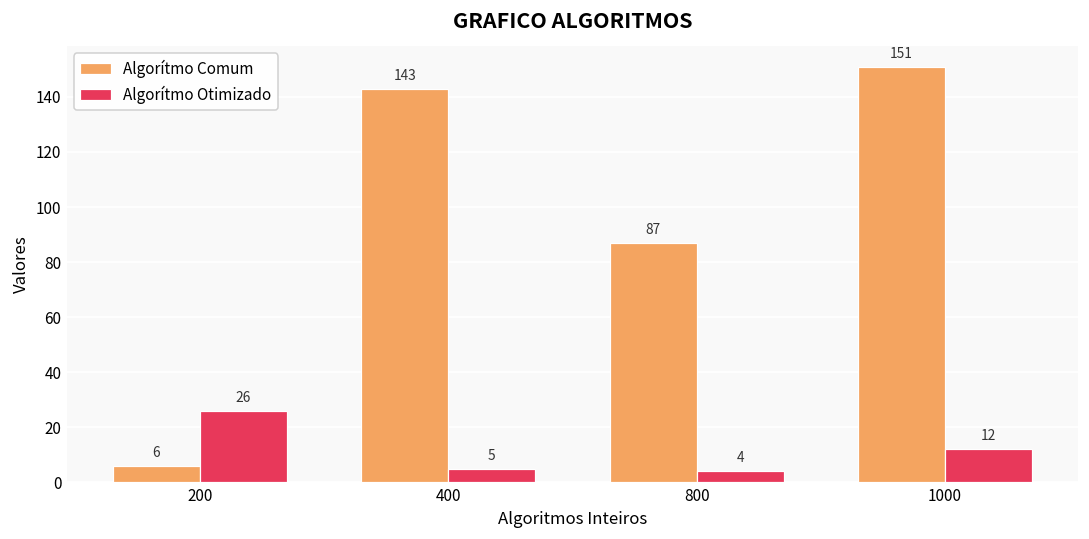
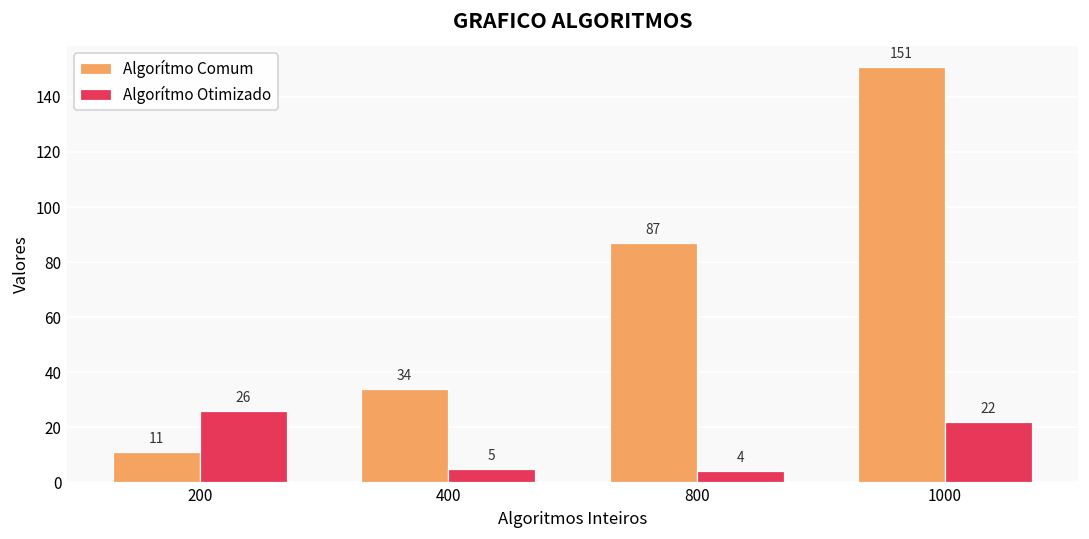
  {
    "Algorítmo Comum": {
-     "200": 6,
-     "400": 143,
+     "200": 11,
+     "400": 34,
      "800": 87,
      "1000": 151
    },
    "Algorítmo Otimizado": {
      "200": 26,
      "400": 5,
      "800": 4,
-     "1000": 12
+     "1000": 22
    }
  }
